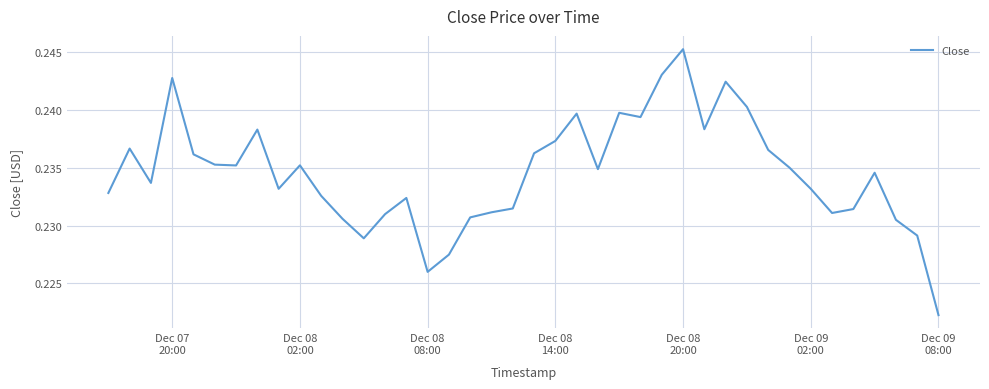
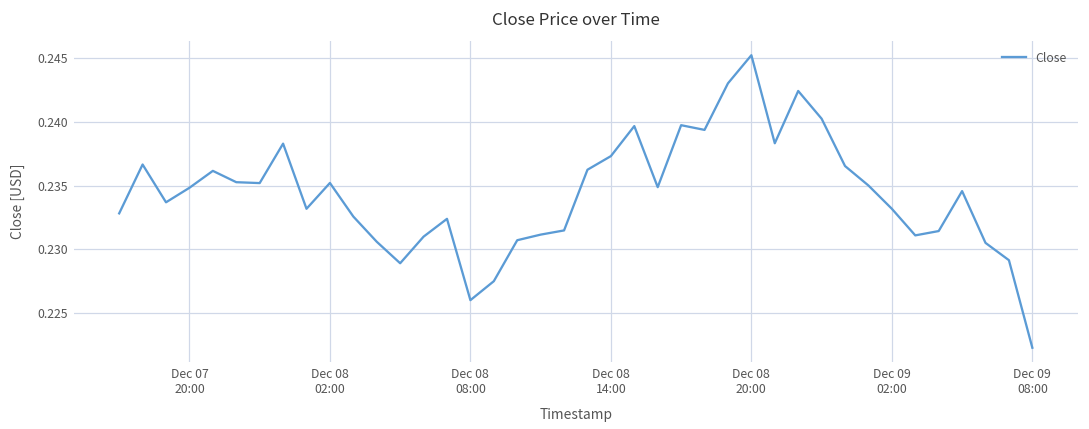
  {
-   "Dec 07 20:00": 0.2428,
+   "Dec 07 20:00": 0.2348,
    "Dec 08 02:00": 0.2352,
    "Dec 08 08:00": 0.2260,
    "Dec 08 14:00": 0.2373,
    "Dec 08 20:00": 0.2453,
    "Dec 09 02:00": 0.2332,
    "Dec 09 08:00": 0.2223
  }
